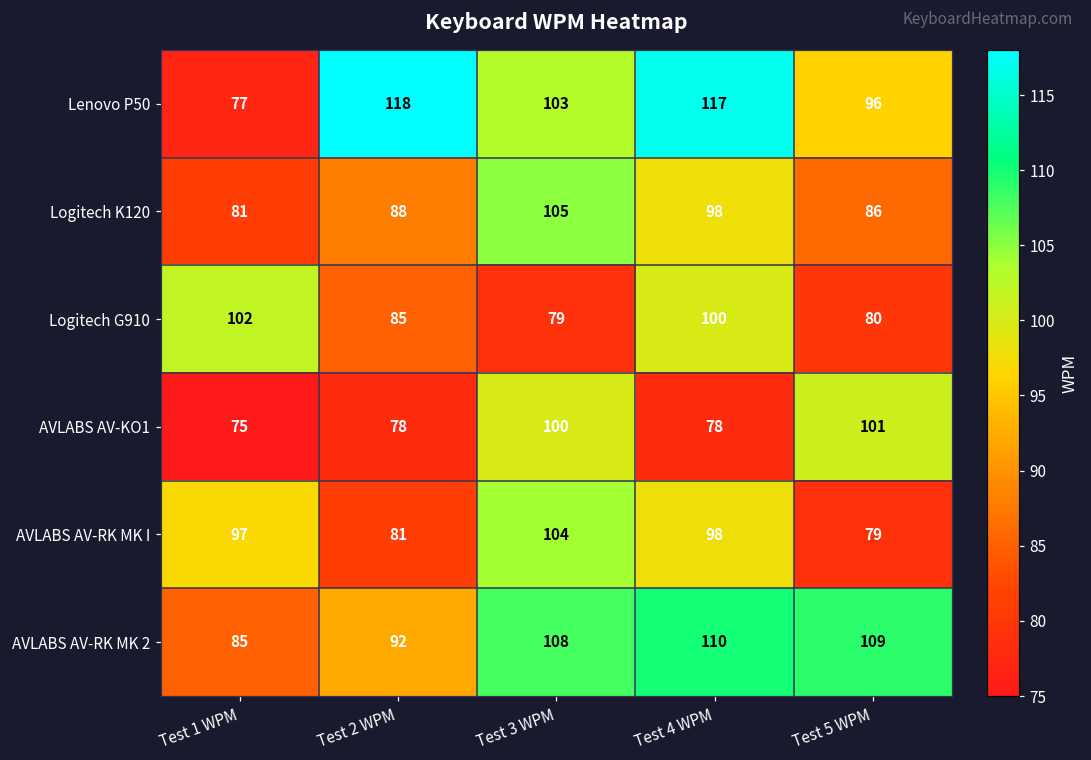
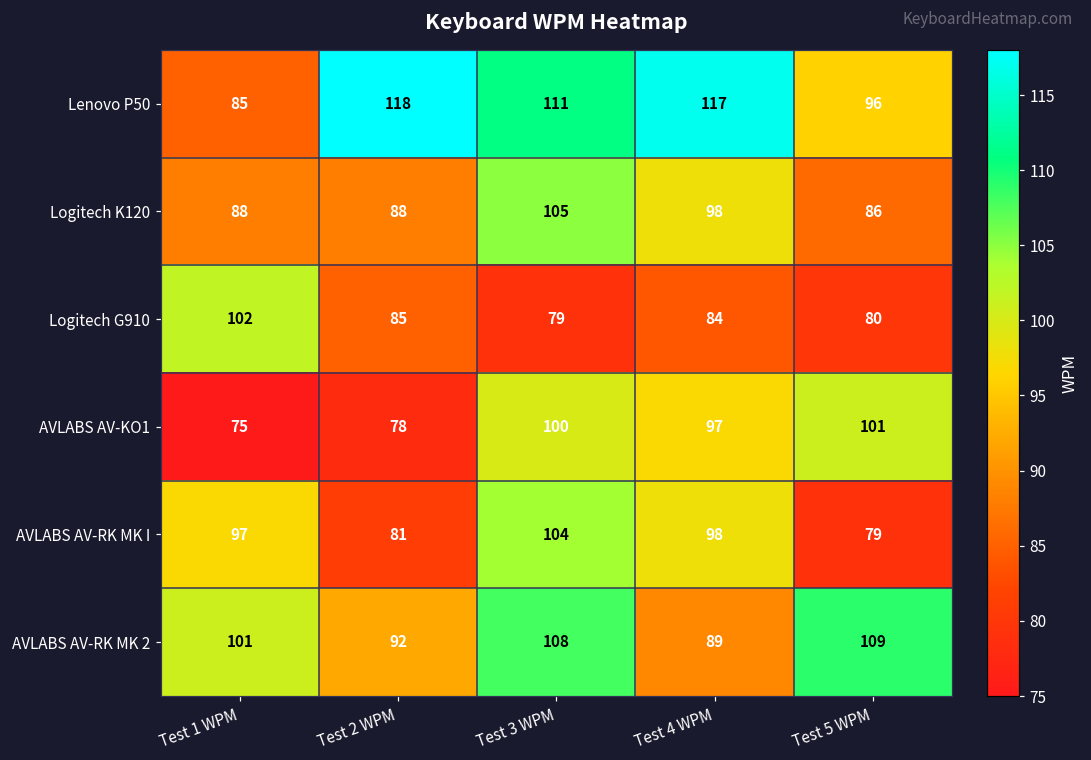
  {
    "Lenovo P50": {
-     "Test 1 WPM": 77,
+     "Test 1 WPM": 85,
      "Test 2 WPM": 118,
-     "Test 3 WPM": 103,
+     "Test 3 WPM": 111,
      "Test 4 WPM": 117,
      "Test 5 WPM": 96
    },
    "Logitech K120": {
-     "Test 1 WPM": 81,
+     "Test 1 WPM": 88,
      "Test 2 WPM": 88,
      "Test 3 WPM": 105,
      "Test 4 WPM": 98,
      "Test 5 WPM": 86
    },
    "Logitech G910": {
      "Test 1 WPM": 102,
      "Test 2 WPM": 85,
      "Test 3 WPM": 79,
-     "Test 4 WPM": 100,
+     "Test 4 WPM": 84,
      "Test 5 WPM": 80
    },
    "AVLABS AV-KO1": {
      "Test 1 WPM": 75,
      "Test 2 WPM": 78,
      "Test 3 WPM": 100,
-     "Test 4 WPM": 78,
+     "Test 4 WPM": 97,
      "Test 5 WPM": 101
    },
    "AVLABS AV-RK MK I": {
      "Test 1 WPM": 97,
      "Test 2 WPM": 81,
      "Test 3 WPM": 104,
      "Test 4 WPM": 98,
      "Test 5 WPM": 79
    },
    "AVLABS AV-RK MK 2": {
-     "Test 1 WPM": 85,
+     "Test 1 WPM": 101,
      "Test 2 WPM": 92,
      "Test 3 WPM": 108,
-     "Test 4 WPM": 110,
+     "Test 4 WPM": 89,
      "Test 5 WPM": 109
    }
  }
